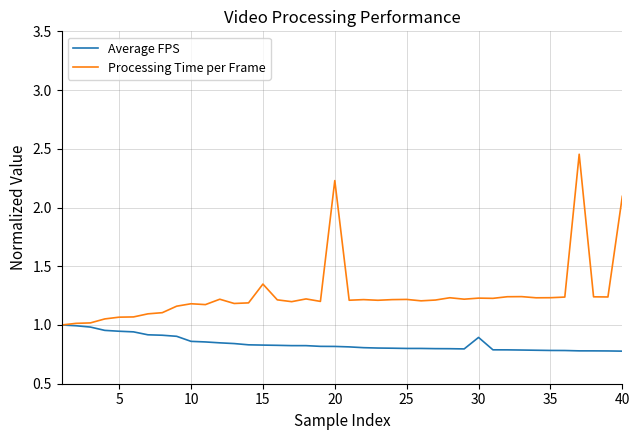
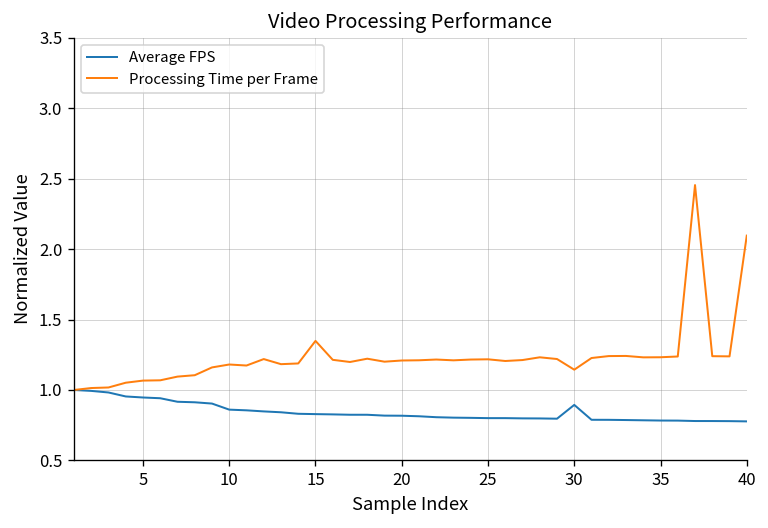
  {
    "Average FPS": {
      "5": 0.95,
      "10": 0.86,
      "15": 0.83,
      "20": 0.82,
      "25": 0.80,
      "30": 0.89,
      "35": 0.78,
      "40": 0.78
    },
    "Processing Time per Frame": {
      "5": 1.07,
      "10": 1.18,
      "15": 1.35,
-     "20": 2.23,
+     "20": 1.21,
      "25": 1.22,
-     "30": 1.23,
+     "30": 1.14,
      "35": 1.23,
      "40": 2.10
    }
  }
